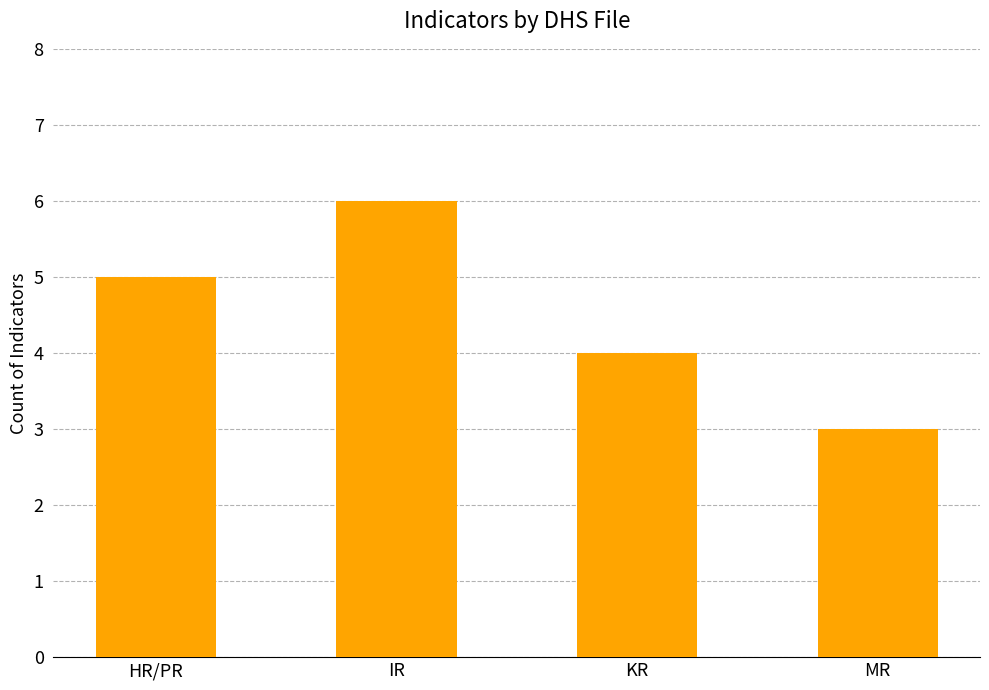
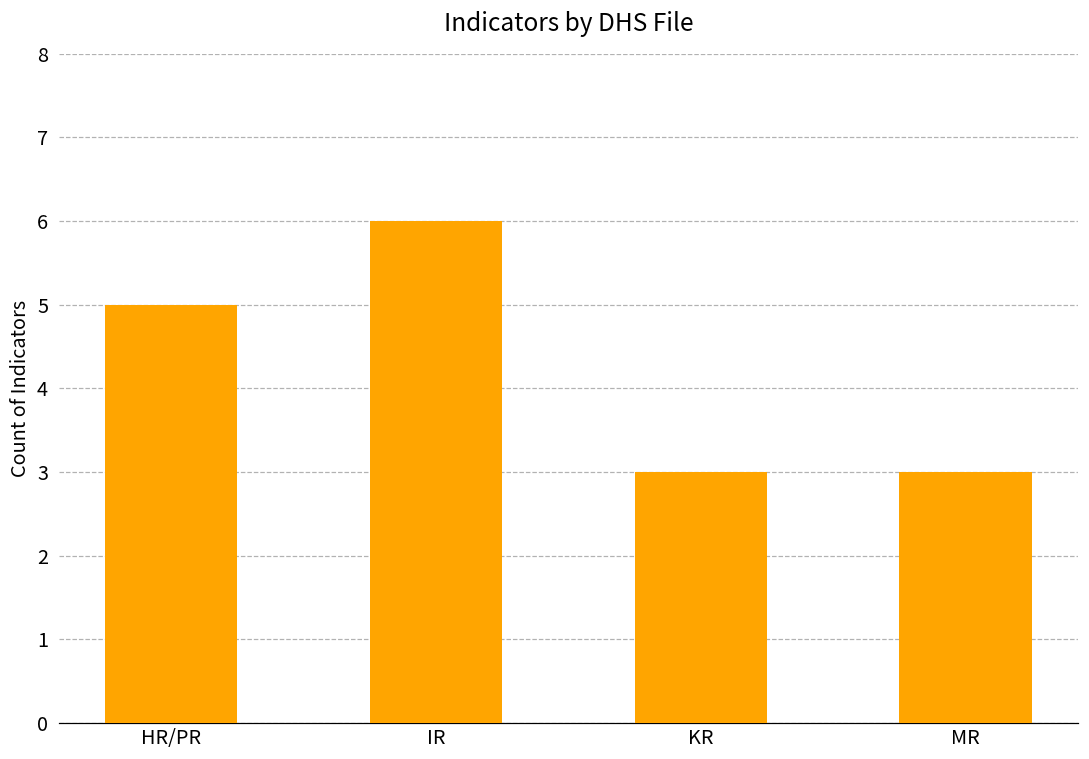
  {
    "HR/PR": 5,
    "IR": 6,
-   "KR": 4,
+   "KR": 3,
    "MR": 3
  }
